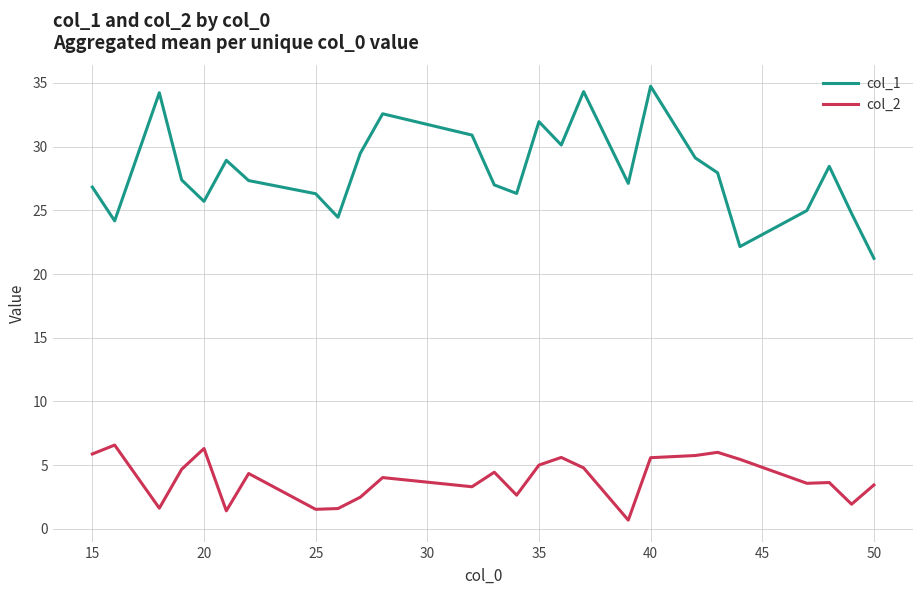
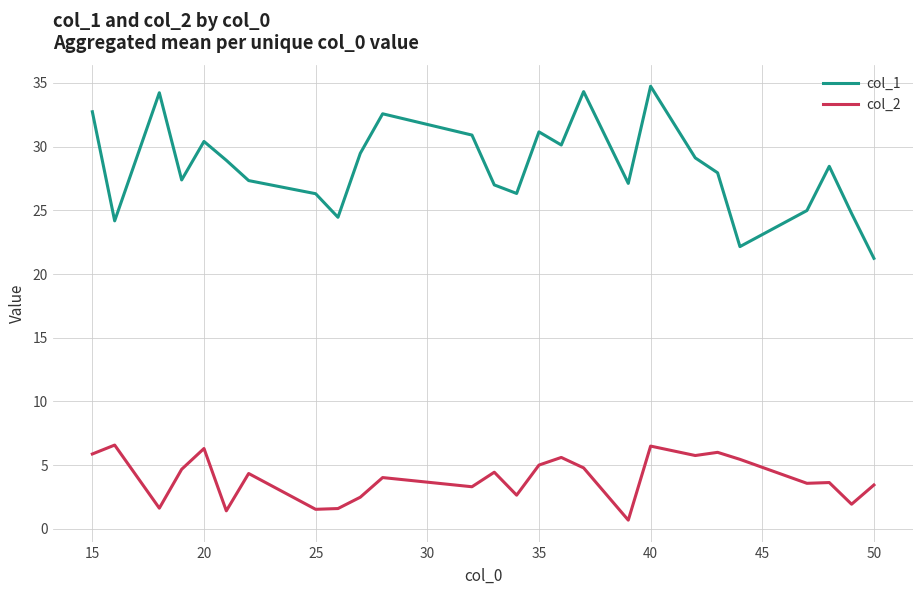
  {
    "col_1": {
-     "15": 26.8,
-     "20": 25.7,
+     "15": 32.7,
+     "20": 30.4,
      "25": 26.3,
-     "35": 32.0,
+     "35": 31.2,
      "40": 34.7,
      "50": 21.2
    },
    "col_2": {
      "15": 5.9,
      "20": 6.3,
      "25": 1.5,
      "35": 5.0,
-     "40": 5.6,
+     "40": 6.5,
      "50": 3.5
    }
  }
